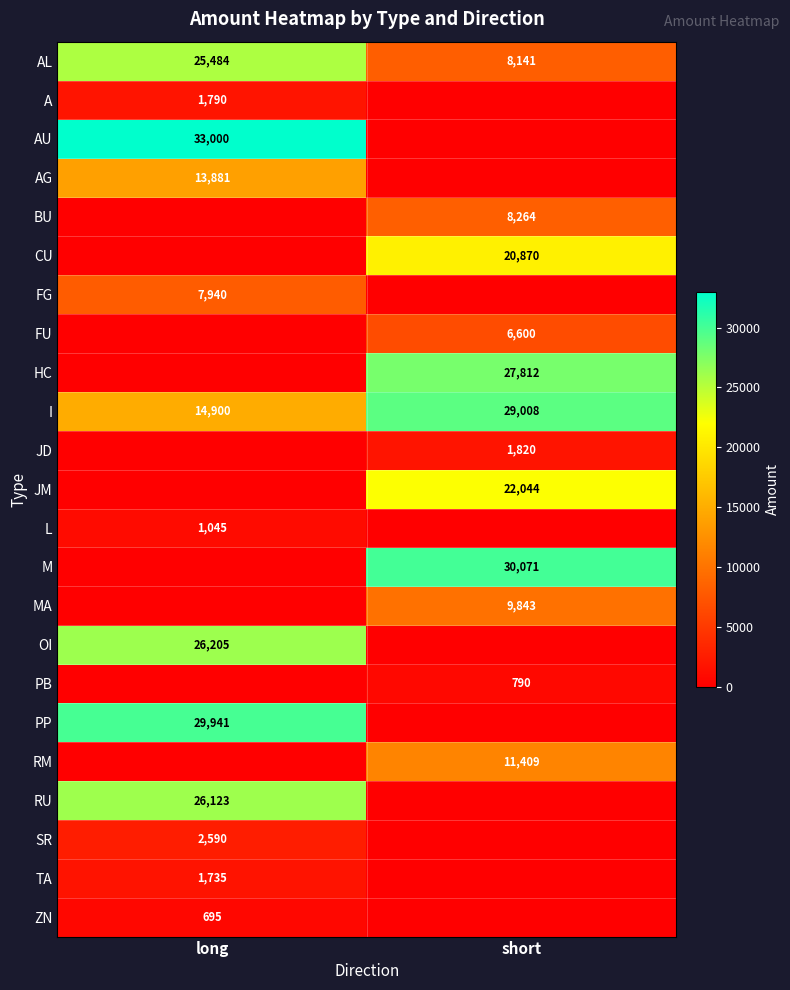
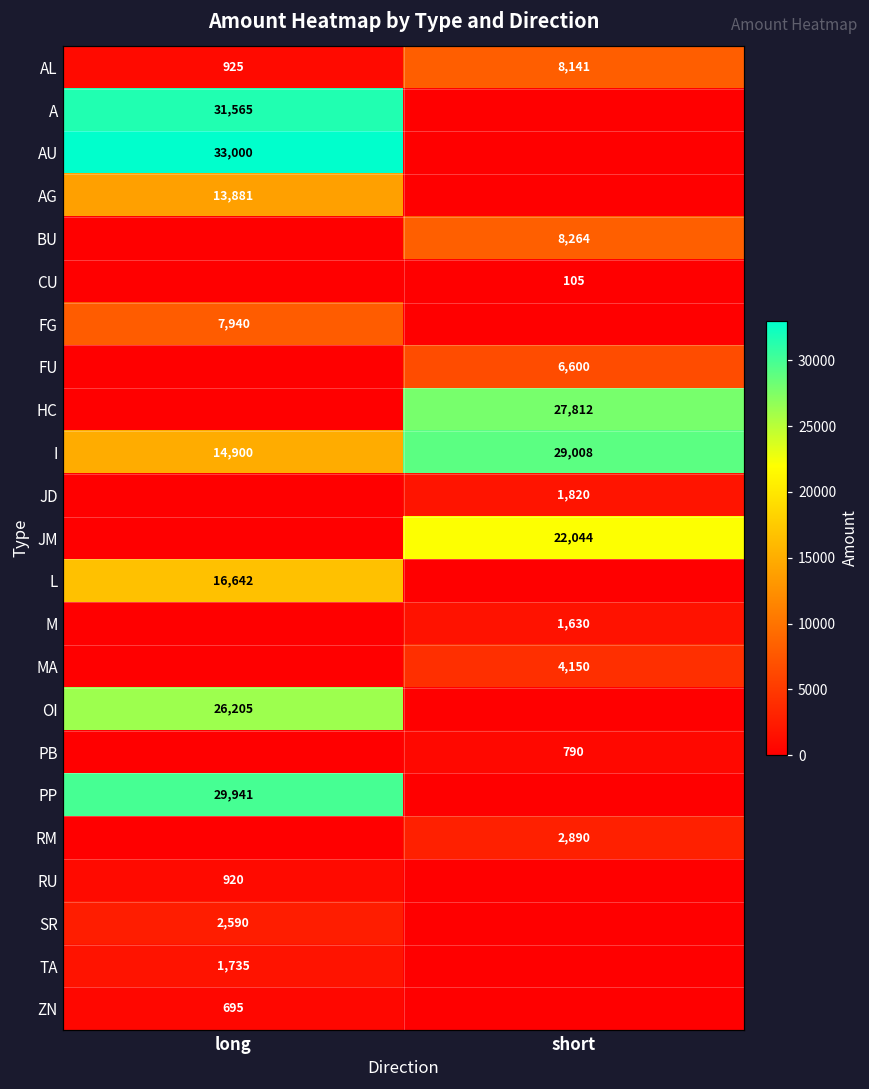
  {
    "AL": {
-     "long": "25,484",
+     "long": "925",
      "short": "8,141"
    },
    "A": {
-     "long": "1,790"
+     "long": "31,565"
    },
    "AU": {
      "long": "33,000"
    },
    "AG": {
      "long": "13,881"
    },
    "BU": {
      "short": "8,264"
    },
    "CU": {
-     "short": "20,870"
+     "short": "105"
    },
    "FG": {
      "long": "7,940"
    },
    "FU": {
      "short": "6,600"
    },
    "HC": {
      "short": "27,812"
    },
    "I": {
      "long": "14,900",
      "short": "29,008"
    },
    "JD": {
      "short": "1,820"
    },
    "JM": {
      "short": "22,044"
    },
    "L": {
-     "long": "1,045"
+     "long": "16,642"
    },
    "M": {
-     "short": "30,071"
+     "short": "1,630"
    },
    "MA": {
-     "short": "9,843"
+     "short": "4,150"
    },
    "OI": {
      "long": "26,205"
    },
    "PB": {
      "short": "790"
    },
    "PP": {
      "long": "29,941"
    },
    "RM": {
-     "short": "11,409"
+     "short": "2,890"
    },
    "RU": {
-     "long": "26,123"
+     "long": "920"
    },
    "SR": {
      "long": "2,590"
    },
    "TA": {
      "long": "1,735"
    },
    "ZN": {
      "long": "695"
    }
  }
